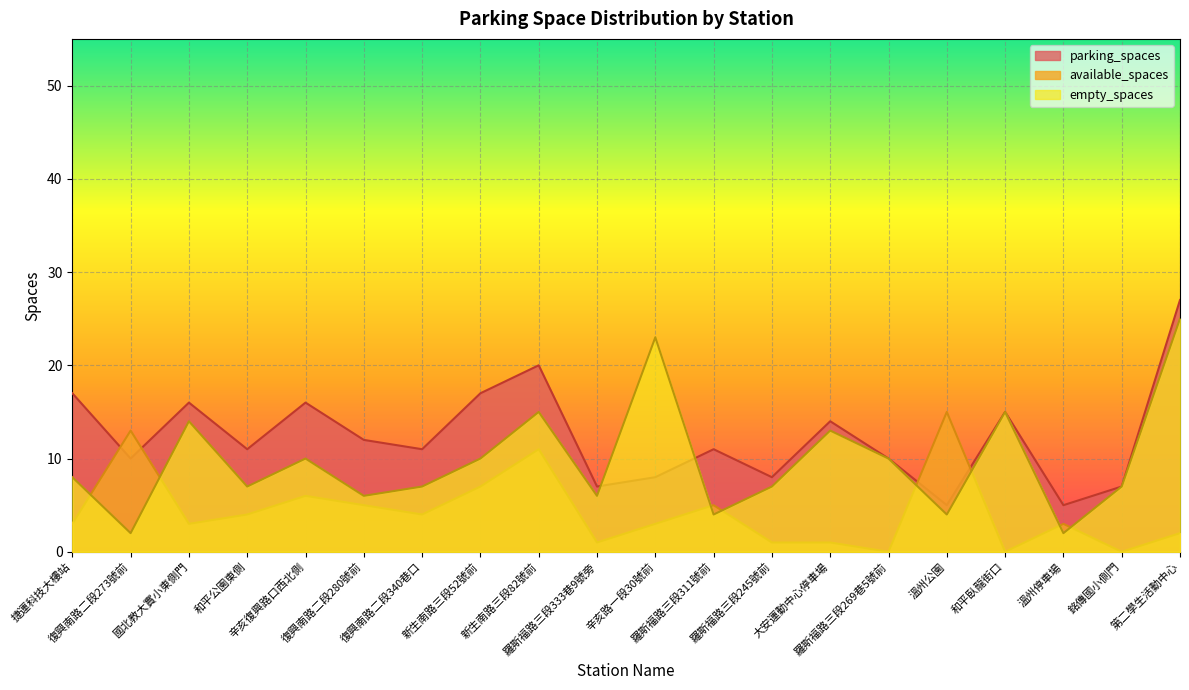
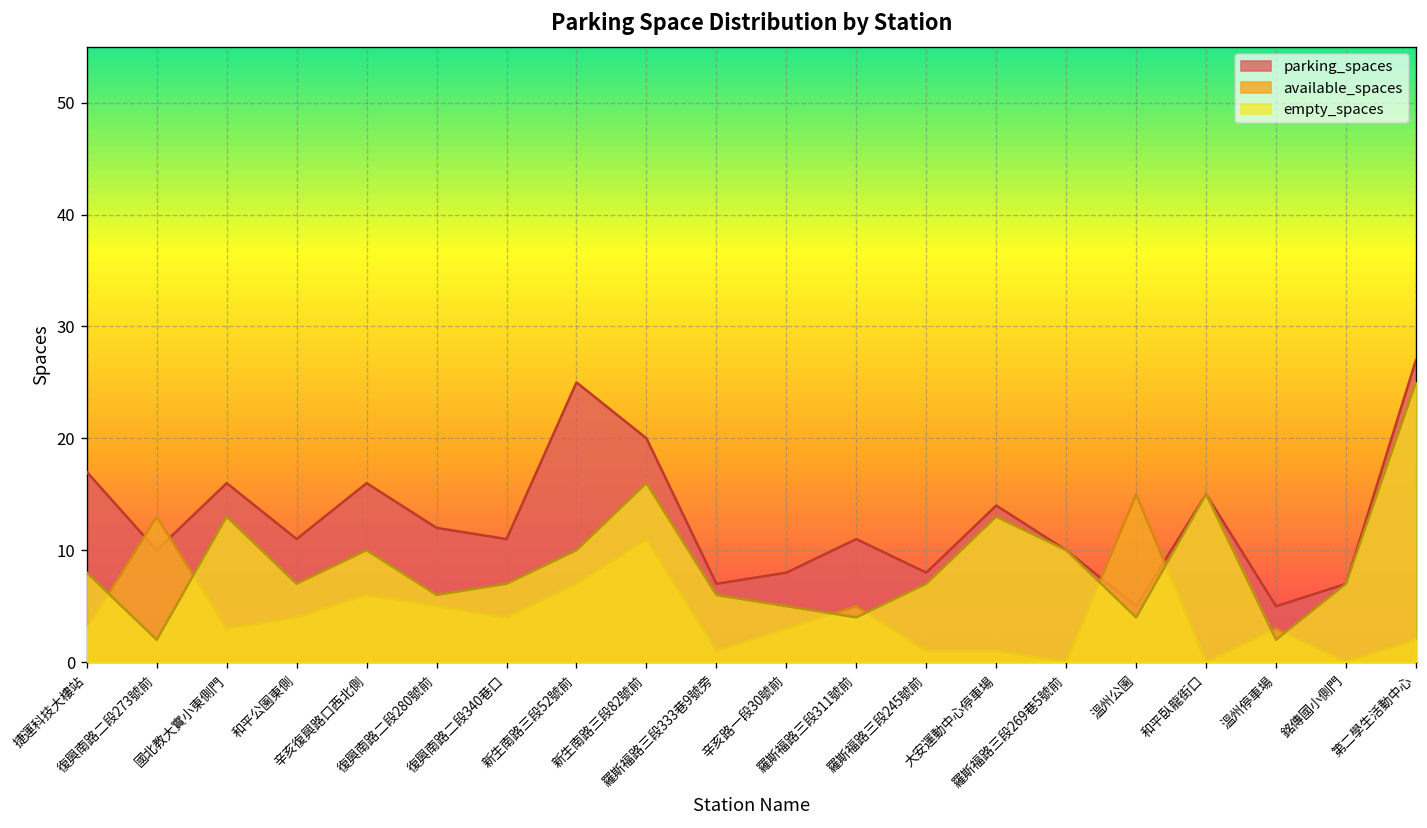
  {
    "parking_spaces": {
      "捷運科技大樓站": 17,
      "復興南路二段273號前": 10,
      "國北教大實小東側門": 16,
      "和平公園東側": 11,
      "辛亥復興路口西北側": 16,
      "復興南路二段280號前": 12,
      "復興南路二段340巷口": 11,
-     "新生南路三段52號前": 17,
+     "新生南路三段52號前": 25,
      "新生南路三段82號前": 20,
      "羅斯福路三段333巷9號旁": 7,
      "辛亥路一段30號前": 8,
      "羅斯福路三段311號前": 11,
      "羅斯福路三段245號前": 8,
      "大安運動中心停車場": 14,
      "溫州公園": 5,
      "溫州停車場": 5,
      "第二學生活動中心": 27
    },
    "available_spaces": {
      "捷運科技大樓站": 3,
      "復興南路二段273號前": 13,
      "國北教大實小東側門": 3,
      "和平公園東側": 4,
      "辛亥復興路口西北側": 6,
      "復興南路二段280號前": 5,
      "復興南路二段340巷口": 4,
      "新生南路三段52號前": 7,
      "新生南路三段82號前": 11,
      "羅斯福路三段333巷9號旁": 1,
      "辛亥路一段30號前": 3,
      "羅斯福路三段311號前": 5,
      "羅斯福路三段245號前": 1,
      "大安運動中心停車場": 1,
      "羅斯福路三段269巷5號前": 0,
      "溫州公園": 15,
      "和平臥龍街口": 0,
      "溫州停車場": 3,
      "銘傳國小側門": 0,
      "第二學生活動中心": 2
    },
    "empty_spaces": {
      "捷運科技大樓站": 8,
      "復興南路二段273號前": 2,
-     "國北教大實小東側門": 14,
+     "國北教大實小東側門": 13,
      "和平公園東側": 7,
      "辛亥復興路口西北側": 10,
      "復興南路二段280號前": 6,
      "復興南路二段340巷口": 7,
      "新生南路三段52號前": 10,
-     "新生南路三段82號前": 15,
+     "新生南路三段82號前": 16,
      "羅斯福路三段333巷9號旁": 6,
-     "辛亥路一段30號前": 23,
+     "辛亥路一段30號前": 5,
      "羅斯福路三段311號前": 4,
      "羅斯福路三段245號前": 7,
      "大安運動中心停車場": 13,
      "溫州公園": 4,
      "溫州停車場": 2,
      "第二學生活動中心": 25
    }
  }
